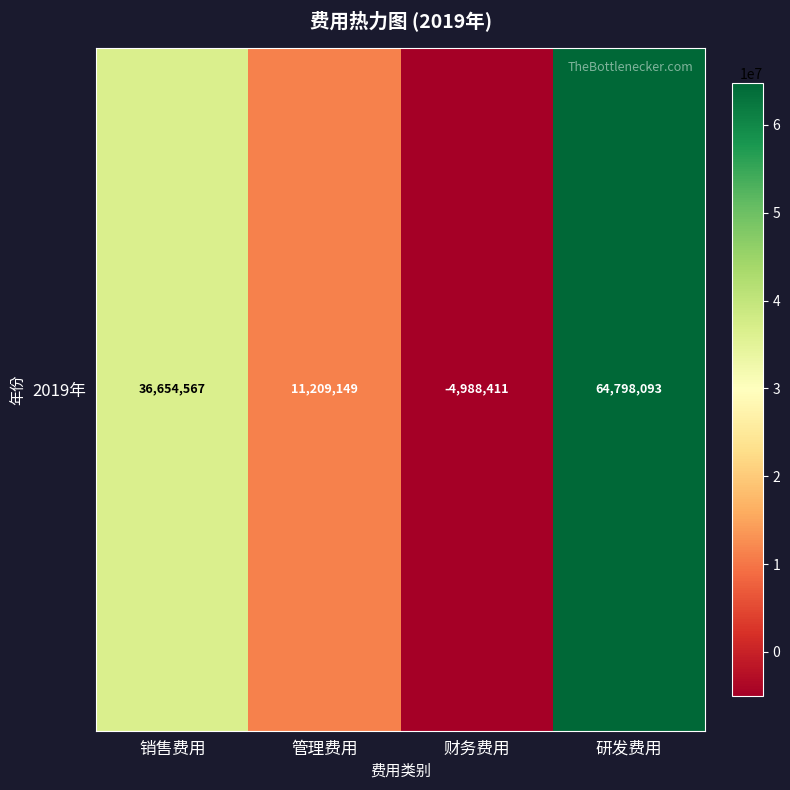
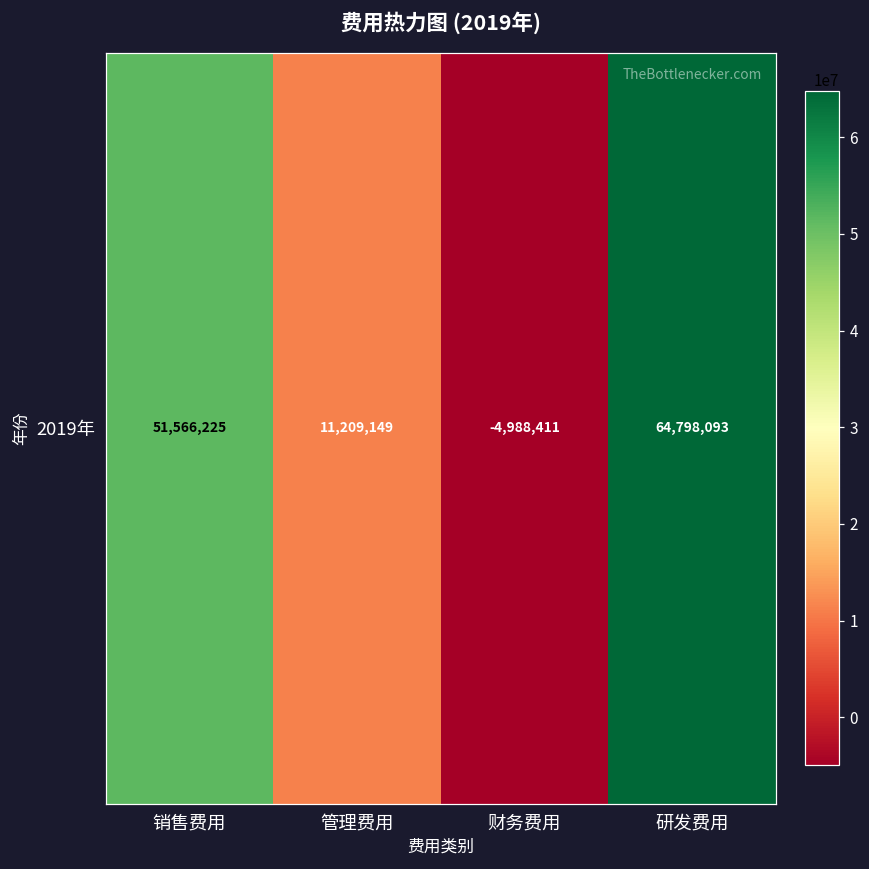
  {
    "2019年": {
-     "销售费用": "36,654,567",
+     "销售费用": "51,566,225",
      "管理费用": "11,209,149",
      "财务费用": "-4,988,411"
    }
  }
